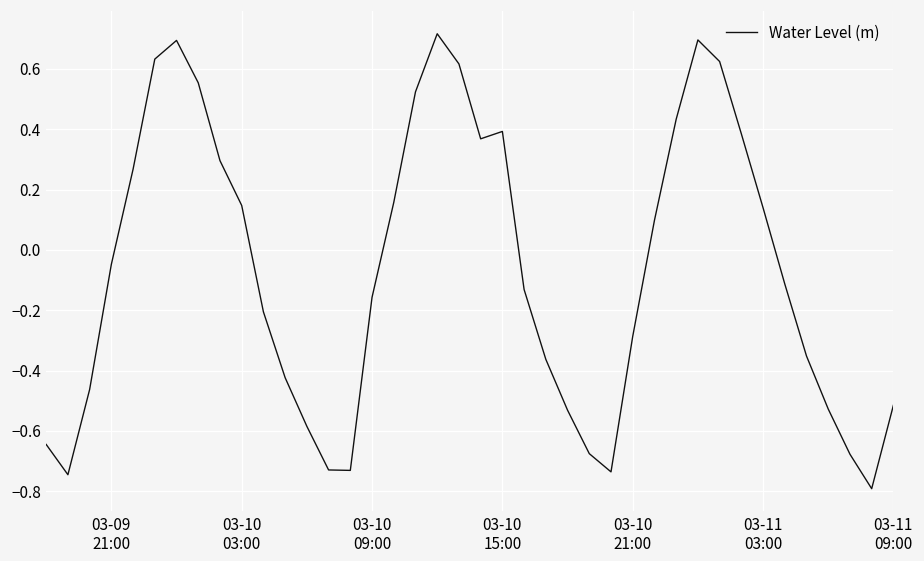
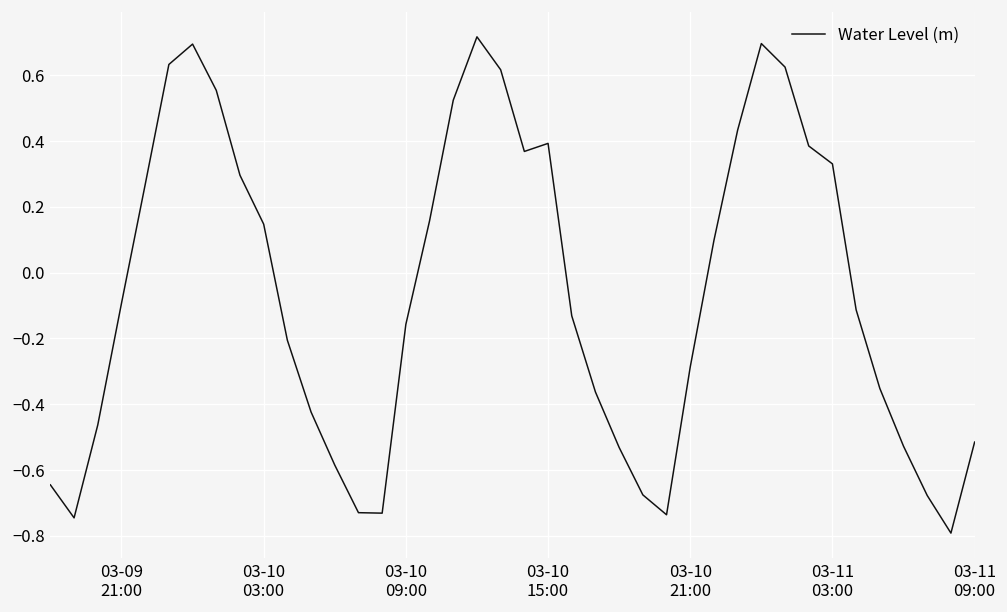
  {
-   "03-09 21:00": -0.05,
+   "03-09 21:00": -0.09,
    "03-10 03:00": 0.15,
    "03-10 09:00": -0.16,
    "03-10 15:00": 0.39,
    "03-10 21:00": -0.29,
-   "03-11 03:00": 0.14,
+   "03-11 03:00": 0.33,
    "03-11 09:00": -0.51
  }
